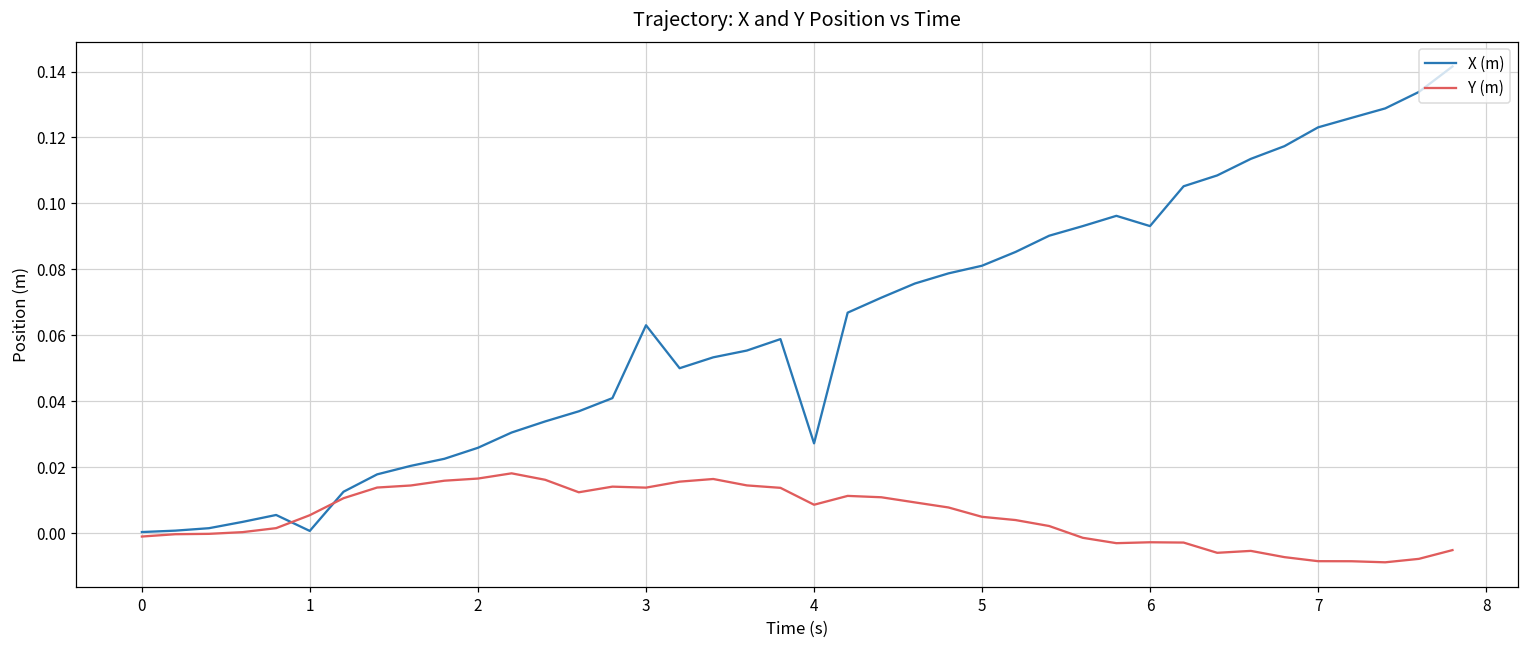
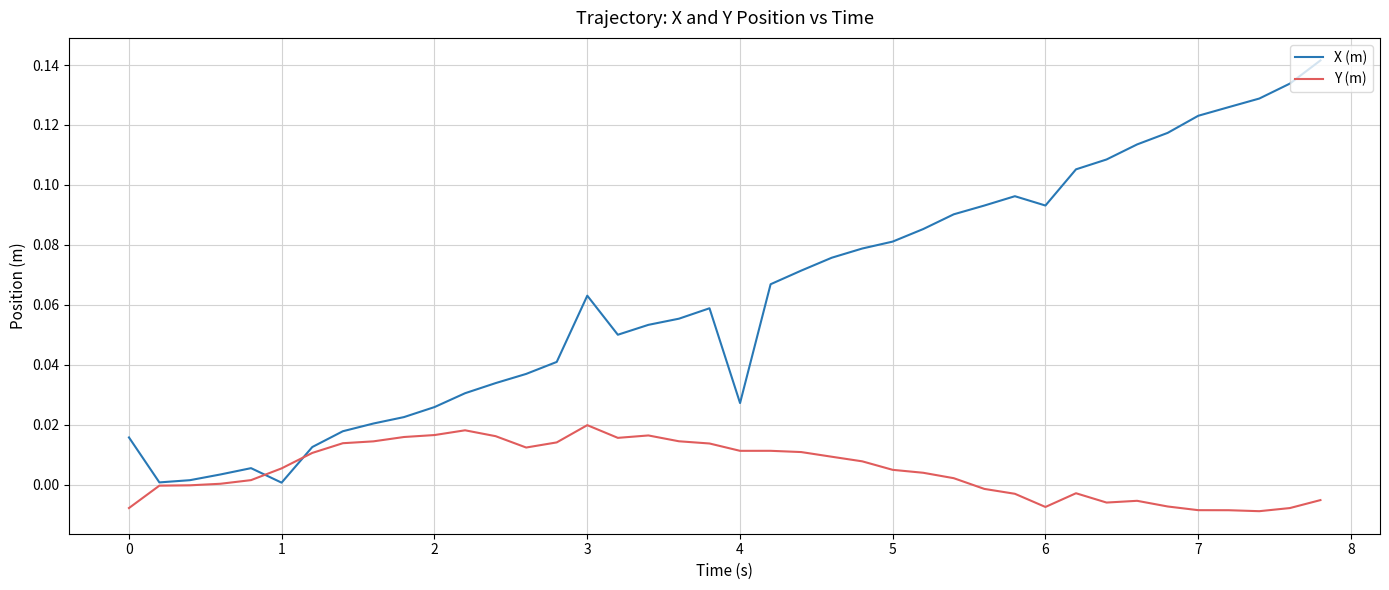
  {
    "X (m)": {
-     "0": 0.000,
+     "0": 0.016,
      "1": 0.001,
      "2": 0.026,
      "3": 0.063,
      "4": 0.027,
      "5": 0.081,
      "6": 0.093,
      "7": 0.123
    },
    "Y (m)": {
-     "0": -0.001,
+     "0": -0.008,
      "1": 0.005,
      "2": 0.017,
-     "3": 0.014,
-     "4": 0.009,
+     "3": 0.020,
+     "4": 0.011,
      "5": 0.005,
-     "6": -0.003,
+     "6": -0.007,
      "7": -0.009
    }
  }
